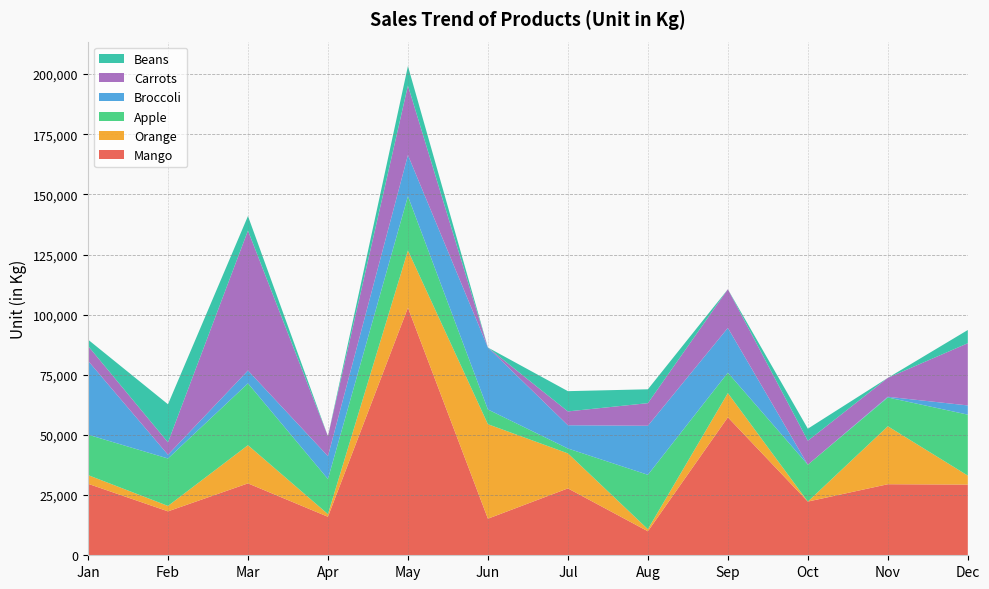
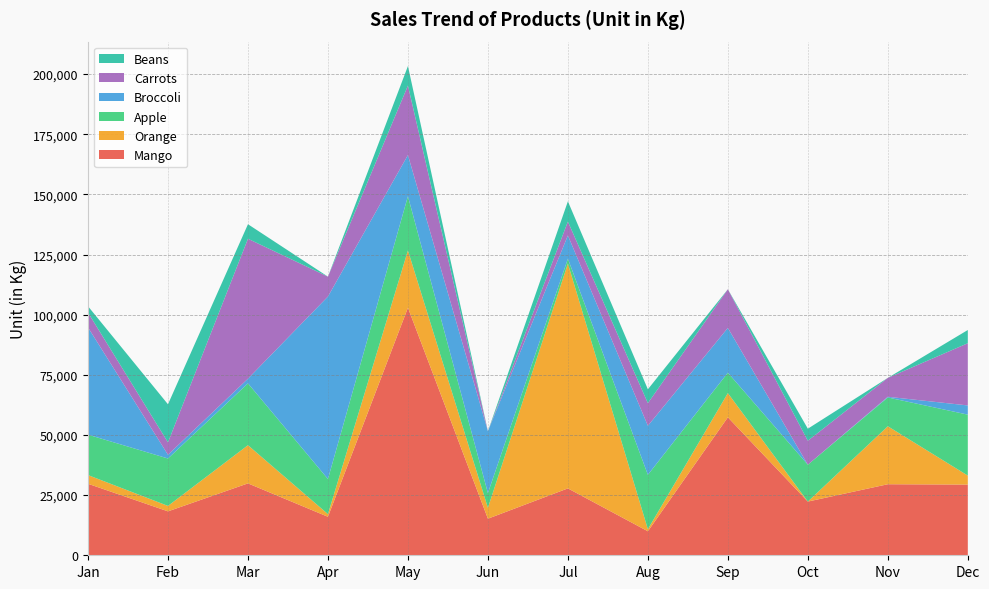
  {
    "Mango": {
      "Jan": "30,000",
      "Feb": "18,000",
      "Mar": "30,000",
      "Apr": "16,000",
      "May": "103,000",
      "Jun": "15,000",
      "Jul": "28,000",
      "Sep": "57,000",
      "Nov": "30,000",
      "Dec": "29,000"
    },
    "Orange": {
      "Jan": "4,000",
      "Feb": "2,000",
      "Mar": "16,000",
      "Apr": "1,000",
      "May": "24,000",
-     "Jun": "39,000",
-     "Jul": "15,000",
+     "Jun": "5,000",
+     "Jul": "93,000",
      "Sep": "10,000",
      "Nov": "24,000",
      "Dec": "4,000"
    },
    "Broccoli": {
-     "Jan": "31,000",
+     "Jan": "45,000",
      "Feb": "2,000",
-     "Mar": "5,000",
-     "Apr": "10,000",
+     "Mar": "2,000",
+     "Apr": "76,000",
      "May": "17,000",
      "Jul": "10,000",
      "Aug": "20,000",
      "Sep": "19,000",
      "Dec": "4,000"
    },
    "Carrots": {
      "Jan": "6,000",
      "Feb": "5,000",
      "Mar": "58,000",
      "May": "29,000",
      "Jul": "6,000",
      "Aug": "9,000",
      "Oct": "10,000",
      "Dec": "26,000"
    }
  }
